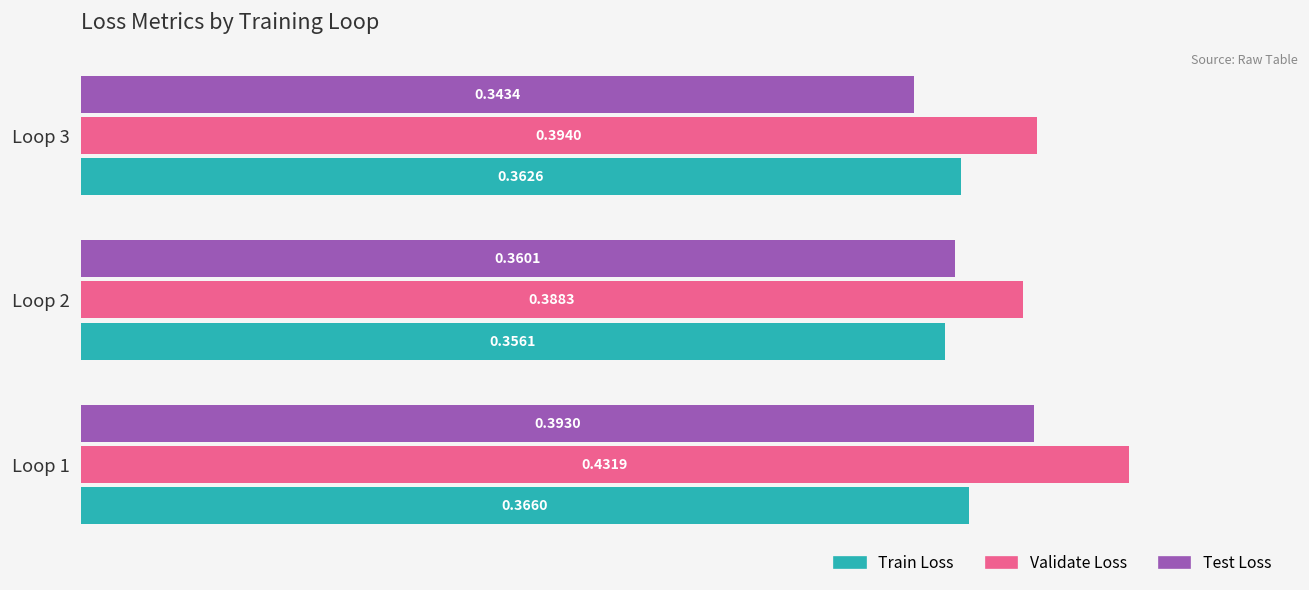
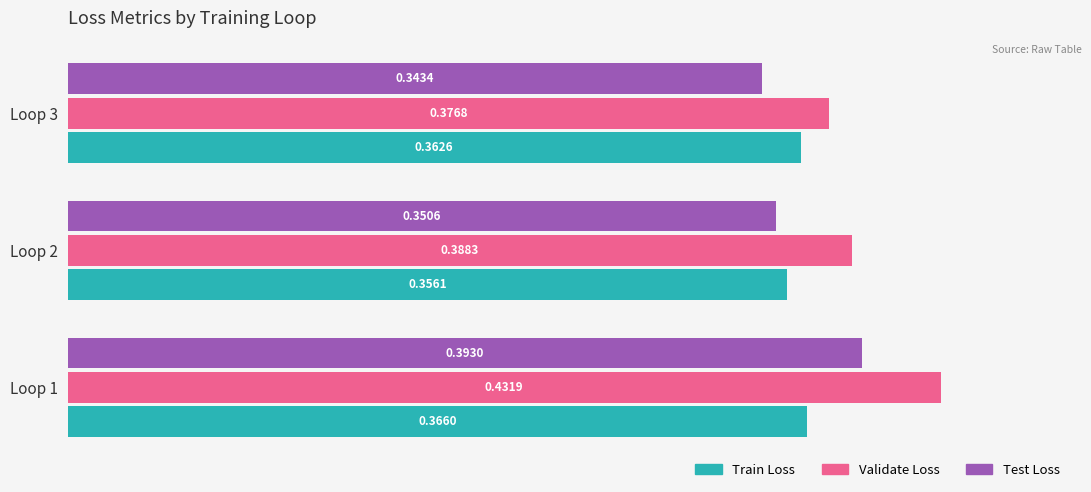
  {
    "Train Loss": {
      "Loop 3": 0.3626,
      "Loop 2": 0.3561,
      "Loop 1": 0.3660
    },
    "Validate Loss": {
-     "Loop 3": 0.3940,
+     "Loop 3": 0.3768,
      "Loop 2": 0.3883,
      "Loop 1": 0.4319
    },
    "Test Loss": {
      "Loop 3": 0.3434,
-     "Loop 2": 0.3601,
+     "Loop 2": 0.3506,
      "Loop 1": 0.3930
    }
  }
